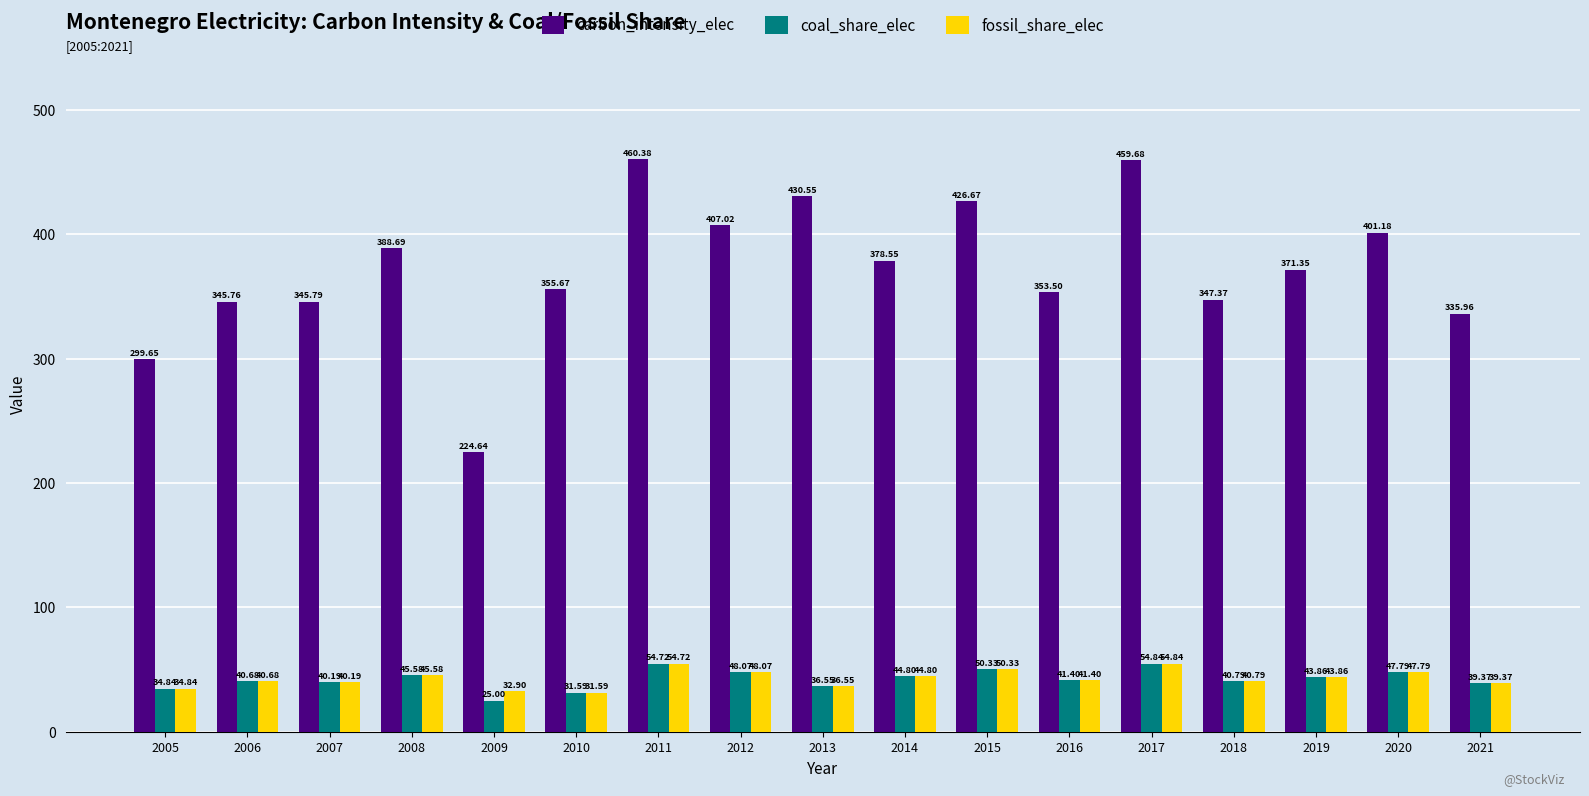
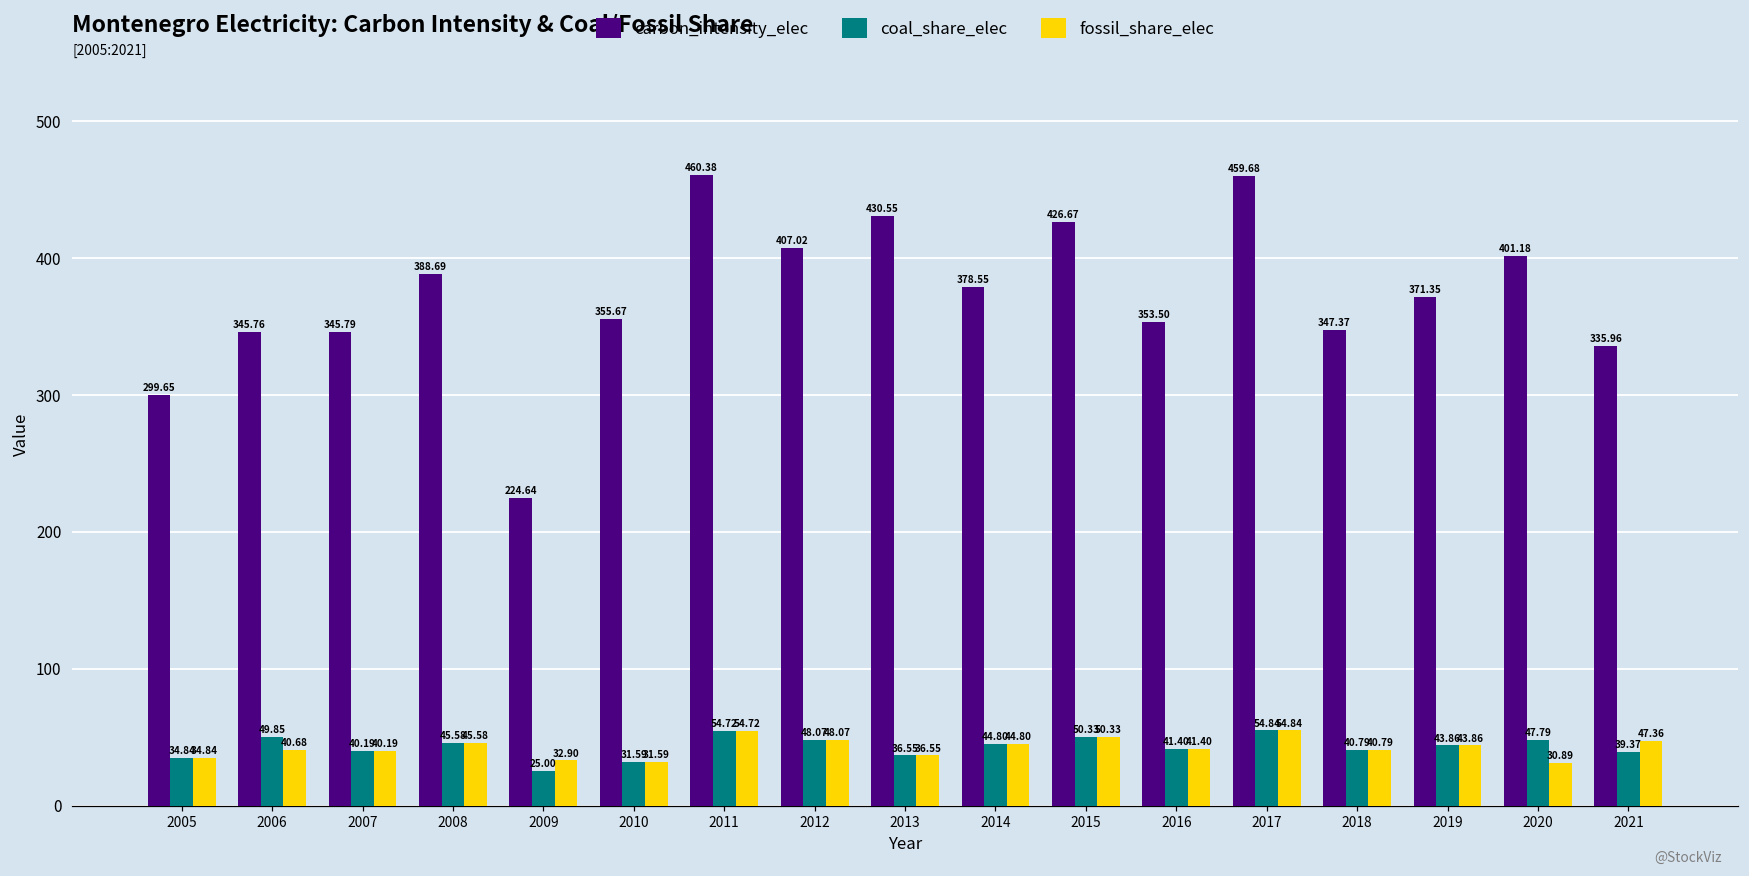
  {
    "carbon_intensity_elec": {
      "2005": 299.65,
      "2006": 345.76,
      "2007": 345.79,
      "2008": 388.69,
      "2009": 224.64,
      "2010": 355.67,
      "2011": 460.38,
      "2012": 407.02,
      "2013": 430.55,
      "2014": 378.55,
      "2015": 426.67,
      "2016": 353.50,
      "2017": 459.68,
      "2018": 347.37,
      "2019": 371.35,
      "2020": 401.18,
      "2021": 335.96
    },
    "coal_share_elec": {
-     "2006": 40.68,
+     "2006": 49.85,
      "2009": 25.00,
      "2012": 48.07,
      "2014": 44.80
    },
    "fossil_share_elec": {
      "2006": 40.68,
      "2009": 32.90,
      "2012": 48.07,
      "2014": 44.80,
-     "2020": 47.79,
-     "2021": 39.37
+     "2020": 30.89,
+     "2021": 47.36
    }
  }
